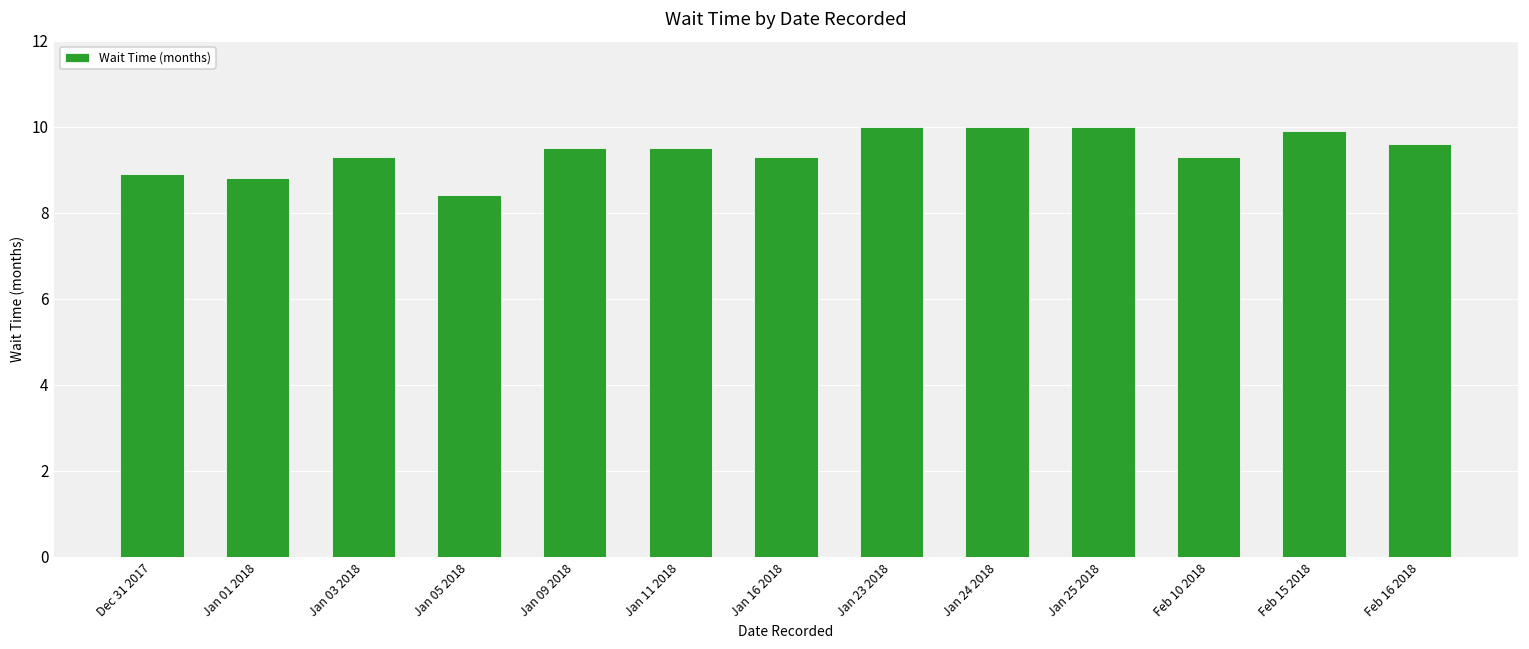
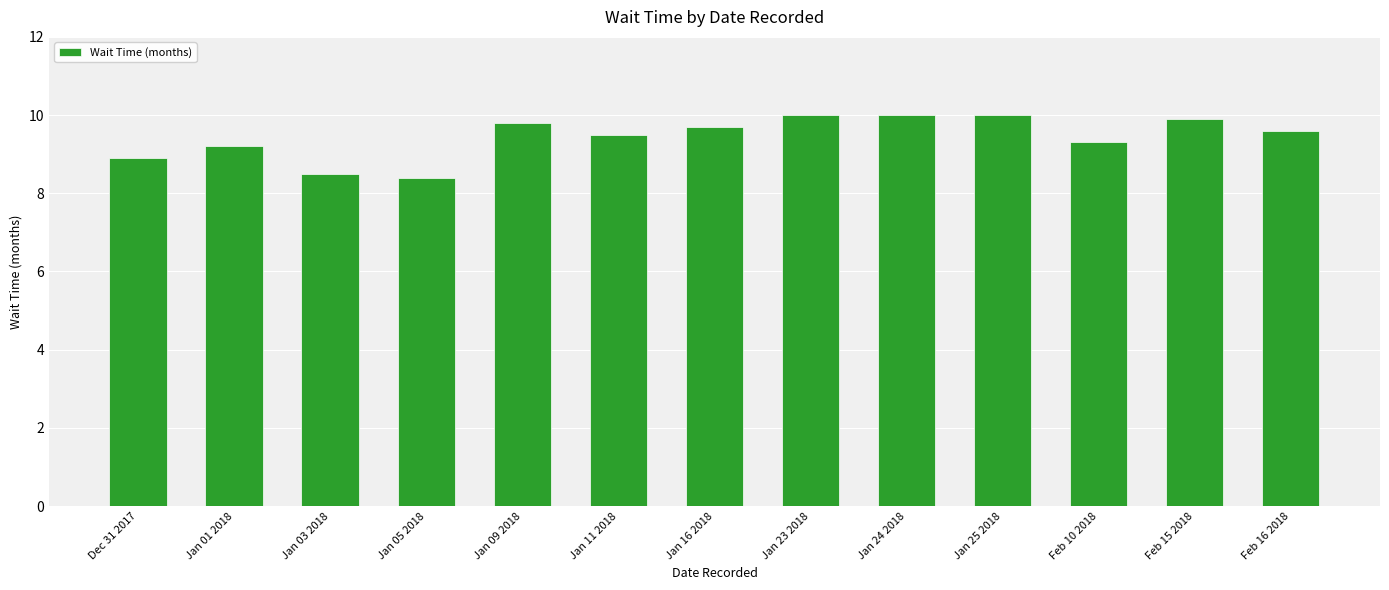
  {
    "Dec 31 2017": 8.9,
-   "Jan 01 2018": 8.8,
-   "Jan 03 2018": 9.3,
+   "Jan 01 2018": 9.2,
+   "Jan 03 2018": 8.5,
    "Jan 05 2018": 8.4,
-   "Jan 09 2018": 9.5,
+   "Jan 09 2018": 9.8,
    "Jan 11 2018": 9.5,
-   "Jan 16 2018": 9.3,
+   "Jan 16 2018": 9.7,
    "Jan 23 2018": 10.0,
    "Jan 24 2018": 10.0,
    "Jan 25 2018": 10.0,
    "Feb 10 2018": 9.3,
    "Feb 15 2018": 9.9,
    "Feb 16 2018": 9.6
  }
